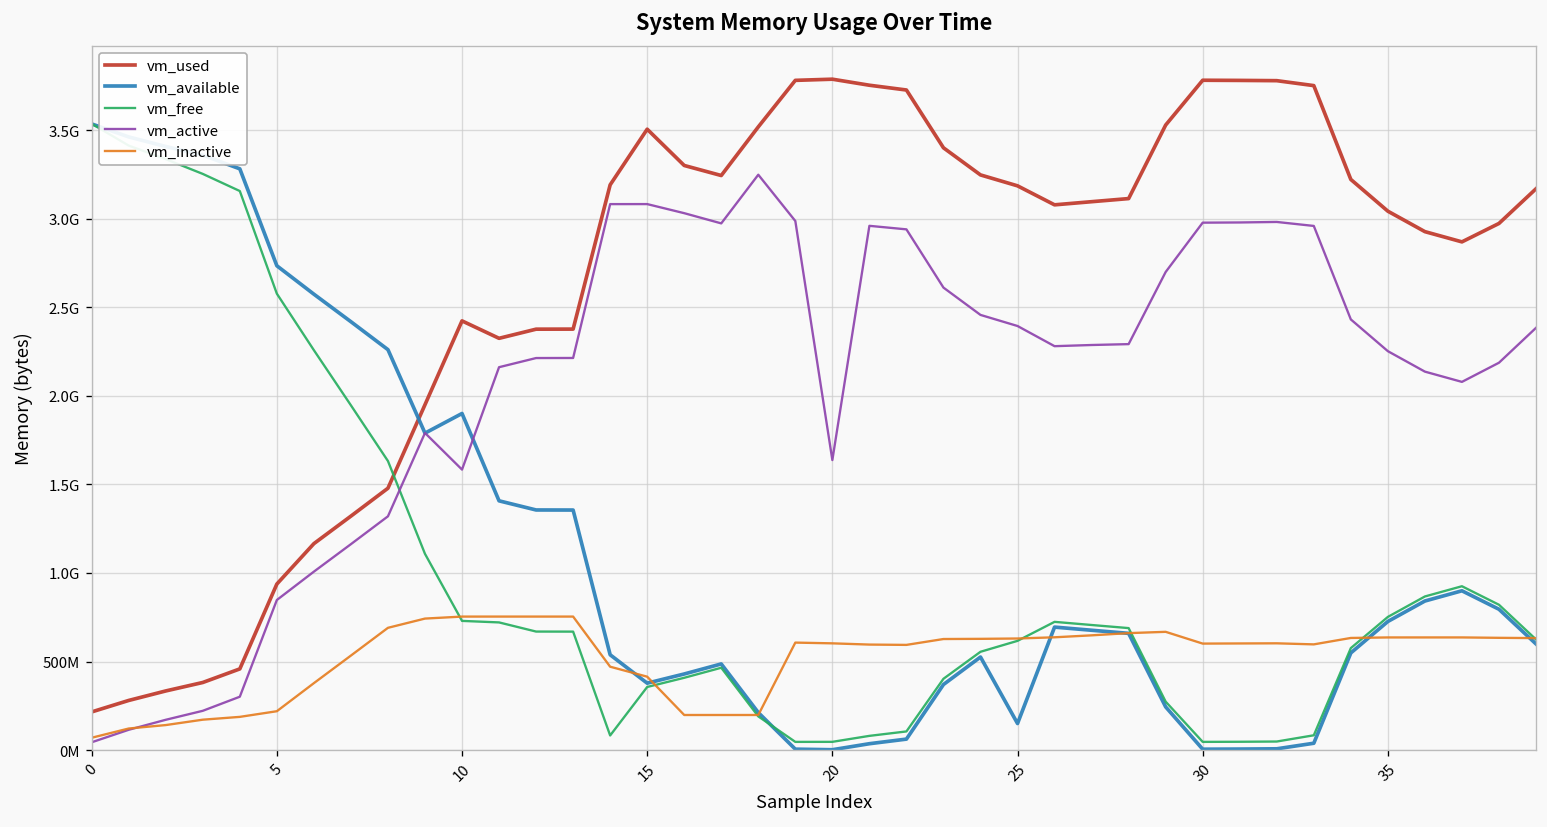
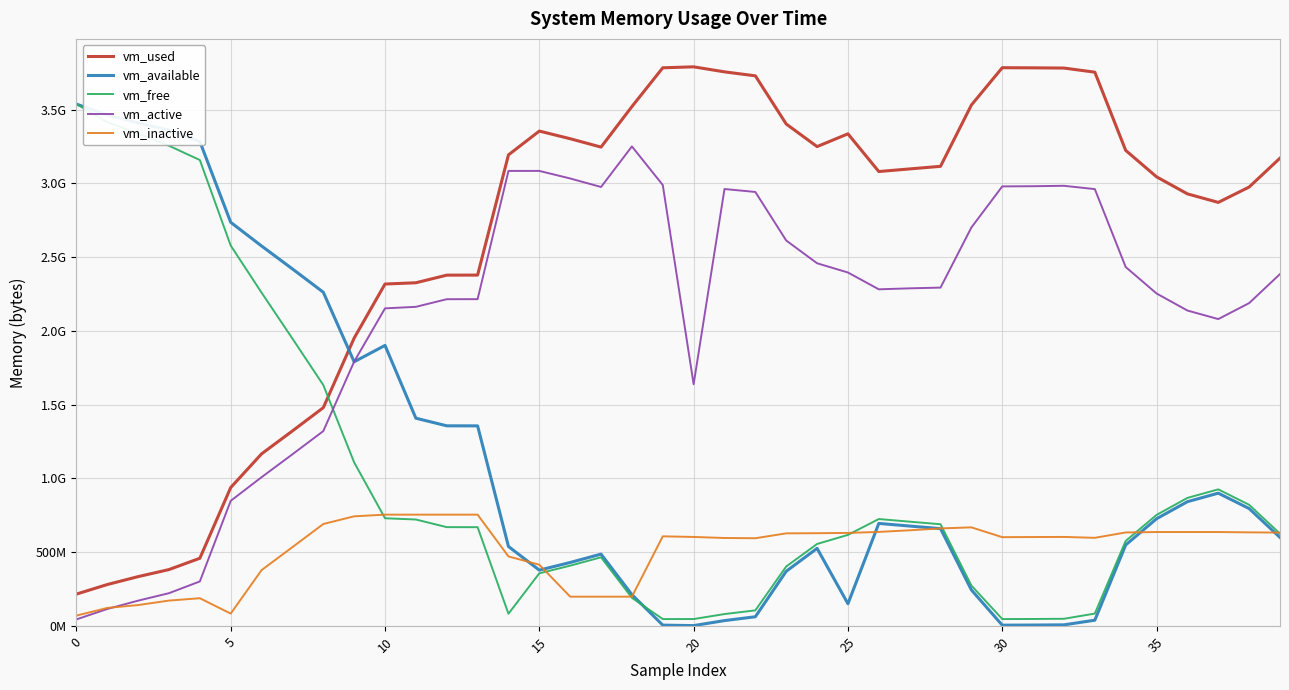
  {
    "vm_used": {
      "0": 220000000,
      "5": 940000000,
-     "10": 2420000000,
-     "15": 3510000000,
+     "10": 2320000000,
+     "15": 3350000000,
      "20": 3790000000,
-     "25": 3190000000,
+     "25": 3340000000,
      "30": 3780000000,
      "35": 3040000000
    },
    "vm_available": {
      "5": 2740000000,
      "10": 1900000000,
      "15": 380000000,
      "20": 0,
      "25": 150000000,
      "30": 0,
      "35": 730000000
    },
    "vm_free": {
      "5": 2580000000,
      "10": 730000000,
      "15": 360000000,
      "20": 50000000,
      "30": 50000000,
      "35": 750000000
    },
    "vm_active": {
      "0": 40000000,
      "5": 850000000,
-     "10": 1580000000,
+     "10": 2150000000,
      "15": 3080000000,
      "20": 1640000000,
      "25": 2400000000,
      "30": 2980000000,
      "35": 2250000000
    },
    "vm_inactive": {
      "0": 70000000,
-     "5": 220000000,
+     "5": 80000000,
      "10": 750000000,
      "15": 410000000,
      "20": 600000000,
      "30": 600000000,
      "35": 640000000
    }
  }
